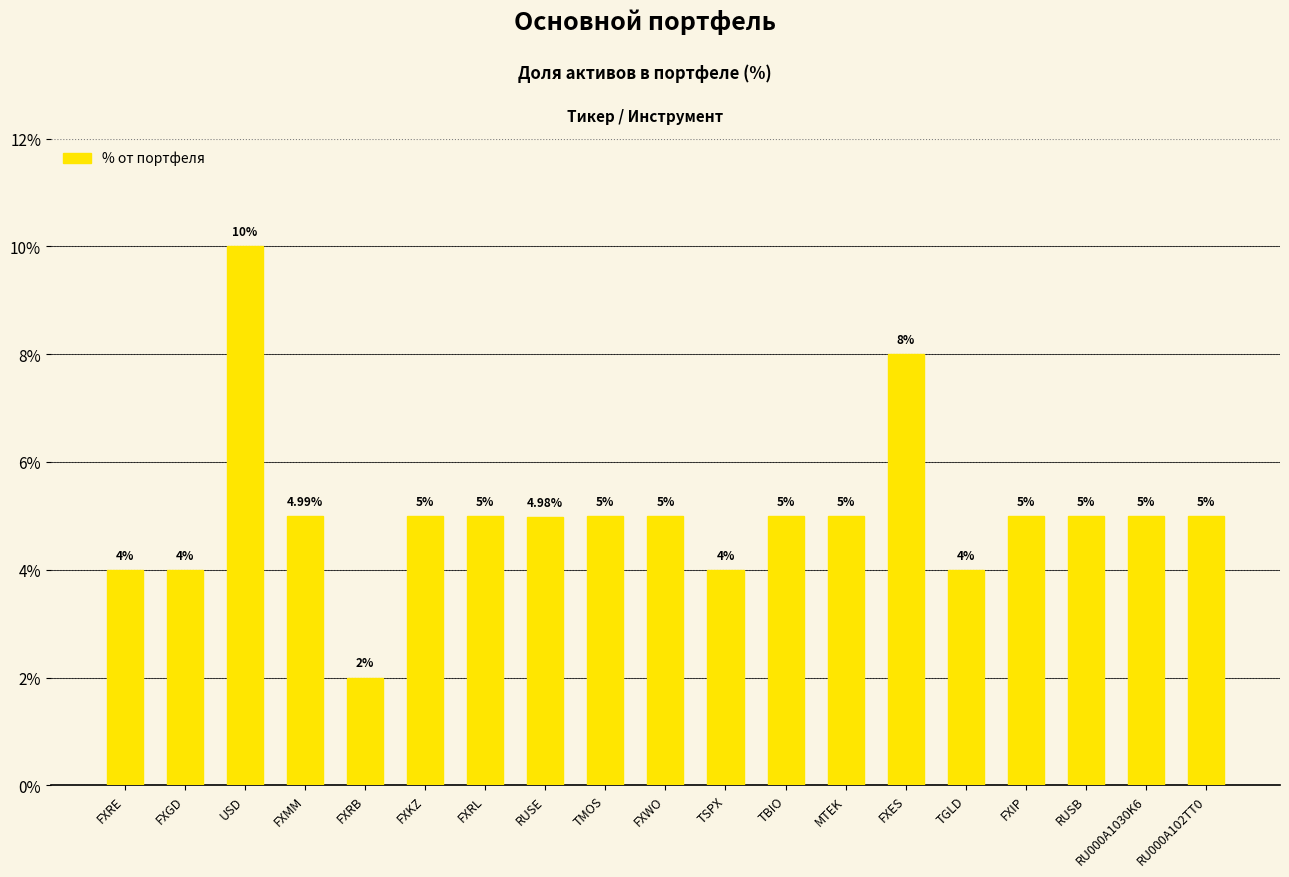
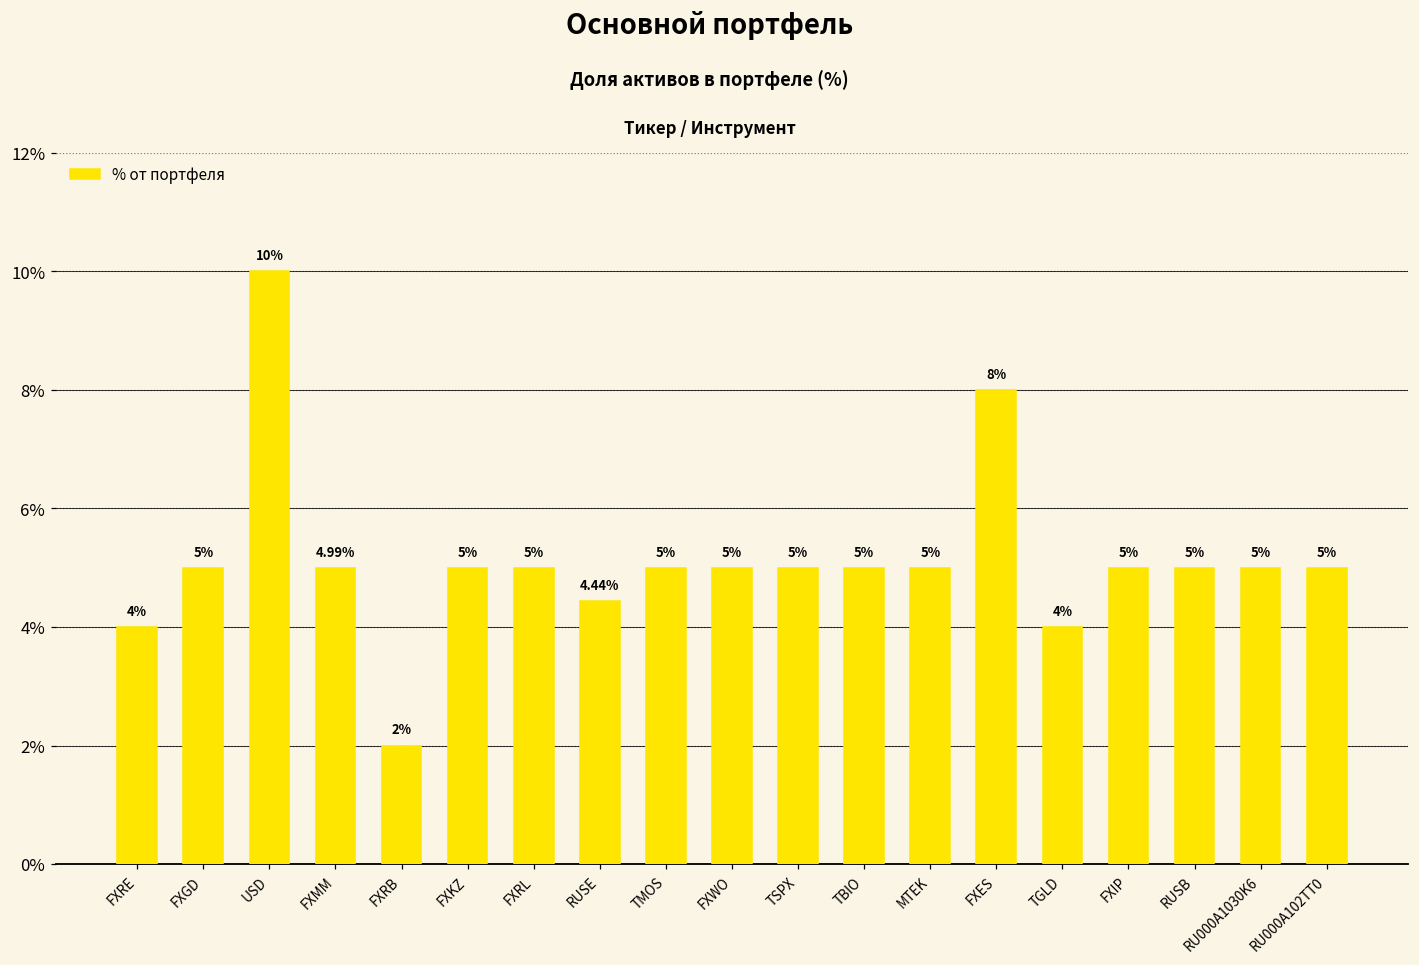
  {
    "FXRE": "4%",
-   "FXGD": "4%",
+   "FXGD": "5%",
    "USD": "10%",
    "FXMM": "4.99%",
    "FXRB": "2%",
    "FXKZ": "5%",
    "FXRL": "5%",
-   "RUSE": "4.98%",
+   "RUSE": "4.44%",
    "TMOS": "5%",
    "FXWO": "5%",
-   "TSPX": "4%",
+   "TSPX": "5%",
    "TBIO": "5%",
    "MTEK": "5%",
    "FXES": "8%",
    "TGLD": "4%",
    "FXIP": "5%",
    "RUSB": "5%",
    "RU000A1030K6": "5%",
    "RU000A102TT0": "5%"
  }
